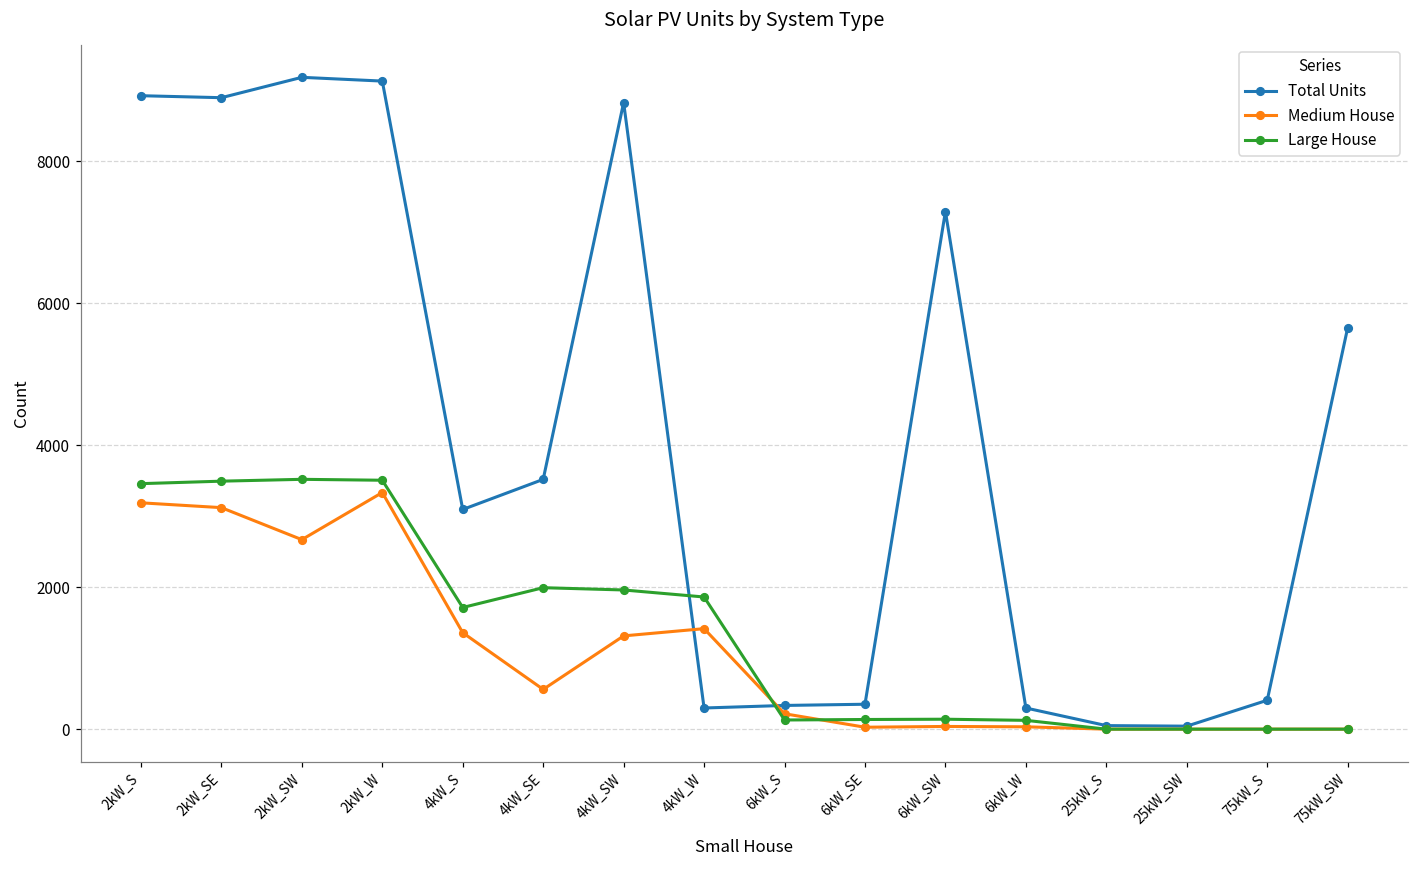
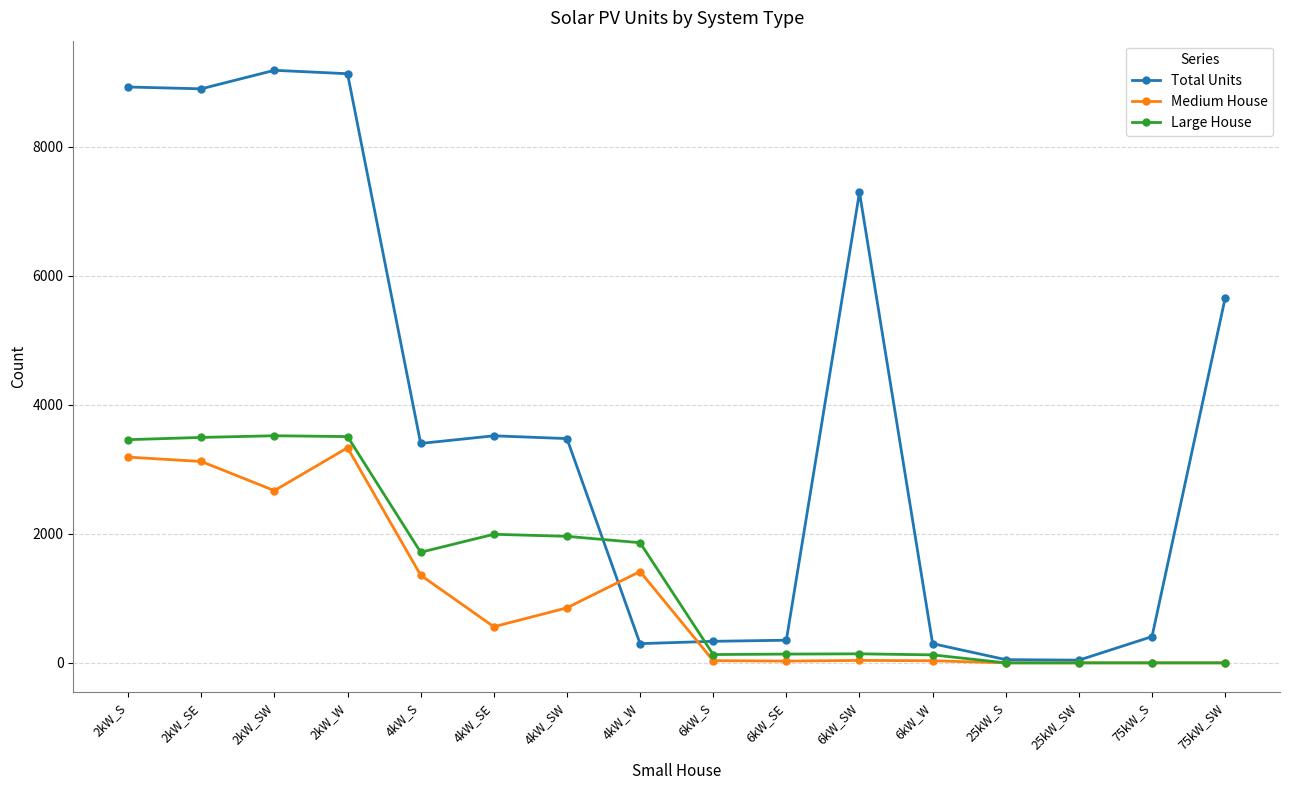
  {
    "Total Units": {
      "2kW_S": 8900,
      "2kW_SE": 8900,
      "2kW_SW": 9200,
      "2kW_W": 9100,
-     "4kW_S": 3100,
+     "4kW_S": 3400,
      "4kW_SE": 3500,
-     "4kW_SW": 8800,
+     "4kW_SW": 3500,
      "4kW_W": 300,
      "6kW_S": 300,
      "6kW_SE": 400,
      "6kW_SW": 7300,
      "6kW_W": 300,
      "25kW_S": 100,
      "25kW_SW": 0,
      "75kW_S": 400,
      "75kW_SW": 5700
    },
    "Medium House": {
      "2kW_S": 3200,
      "2kW_SE": 3100,
      "2kW_SW": 2700,
      "2kW_W": 3300,
      "4kW_S": 1400,
      "4kW_SE": 600,
-     "4kW_SW": 1300,
+     "4kW_SW": 900,
      "4kW_W": 1400,
-     "6kW_S": 200,
+     "6kW_S": 0,
      "6kW_SE": 0,
      "6kW_SW": 0,
      "6kW_W": 0
    },
    "Large House": {
      "2kW_S": 3500,
      "2kW_SE": 3500,
      "2kW_SW": 3500,
      "2kW_W": 3500,
      "4kW_S": 1700,
      "4kW_SE": 2000,
      "4kW_SW": 2000,
      "4kW_W": 1900,
      "6kW_S": 100,
      "6kW_SE": 100,
      "6kW_SW": 100,
      "6kW_W": 100
    }
  }
